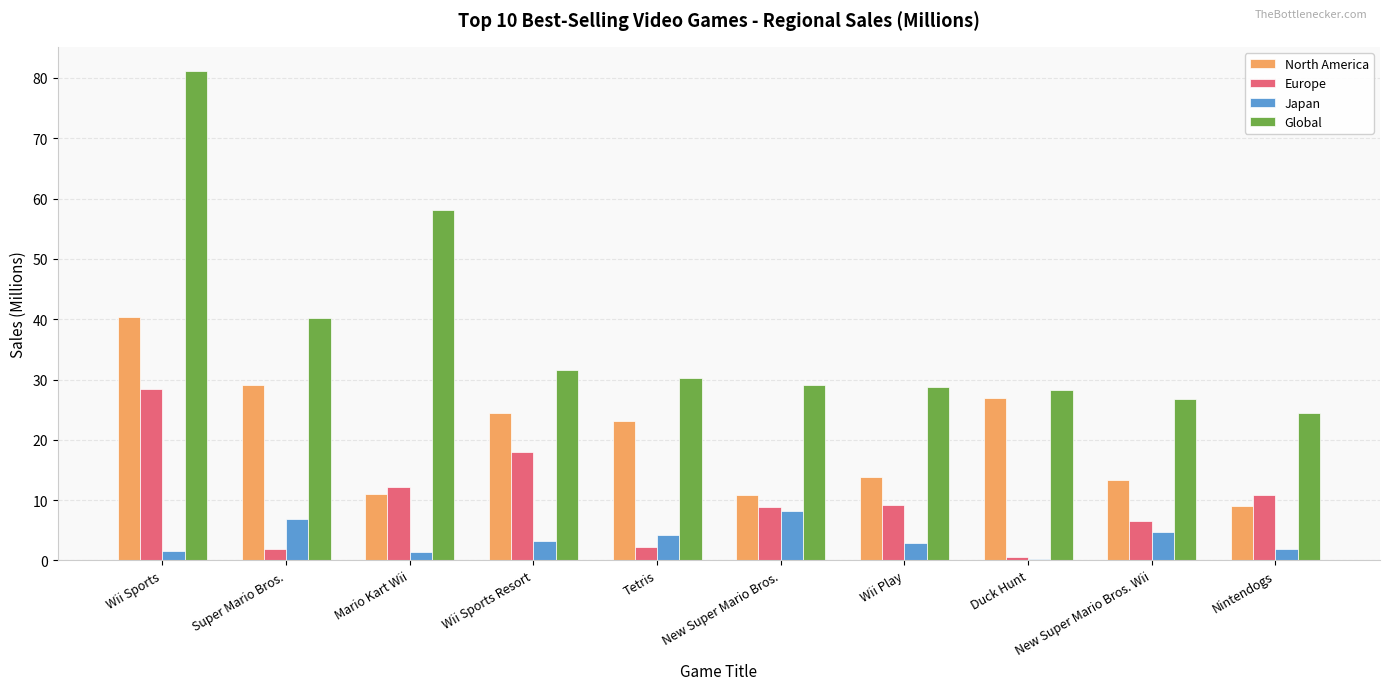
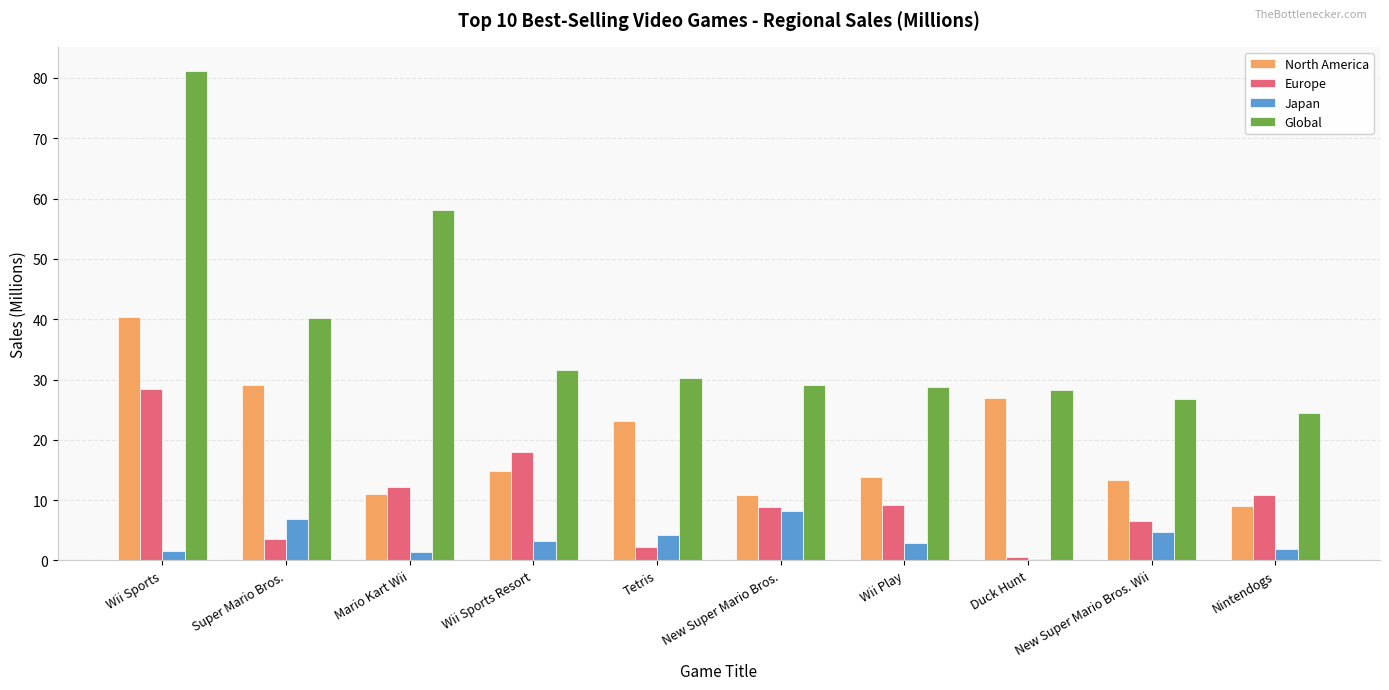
  {
    "North America": {
      "Wii Sports": 40,
      "Super Mario Bros.": 29,
      "Mario Kart Wii": 11,
-     "Wii Sports Resort": 24,
+     "Wii Sports Resort": 15,
      "Tetris": 23,
      "New Super Mario Bros.": 11,
      "Wii Play": 14,
      "Duck Hunt": 27,
      "New Super Mario Bros. Wii": 13,
      "Nintendogs": 9
    },
    "Europe": {
      "Wii Sports": 28,
-     "Super Mario Bros.": 2,
+     "Super Mario Bros.": 4,
      "Mario Kart Wii": 12,
      "Wii Sports Resort": 18,
      "Tetris": 2,
      "New Super Mario Bros.": 9,
      "Wii Play": 9,
      "Duck Hunt": 1,
      "New Super Mario Bros. Wii": 6,
      "Nintendogs": 11
    },
    "Japan": {
      "Wii Sports": 2,
      "Super Mario Bros.": 7,
      "Mario Kart Wii": 1,
      "Wii Sports Resort": 3,
      "Tetris": 4,
      "New Super Mario Bros.": 8,
      "Wii Play": 3,
      "New Super Mario Bros. Wii": 5,
      "Nintendogs": 2
    },
    "Global": {
      "Wii Sports": 81,
      "Super Mario Bros.": 40,
      "Mario Kart Wii": 58,
      "Wii Sports Resort": 32,
      "Tetris": 30,
      "New Super Mario Bros.": 29,
      "Wii Play": 29,
      "Duck Hunt": 28,
      "New Super Mario Bros. Wii": 27,
      "Nintendogs": 25
    }
  }
